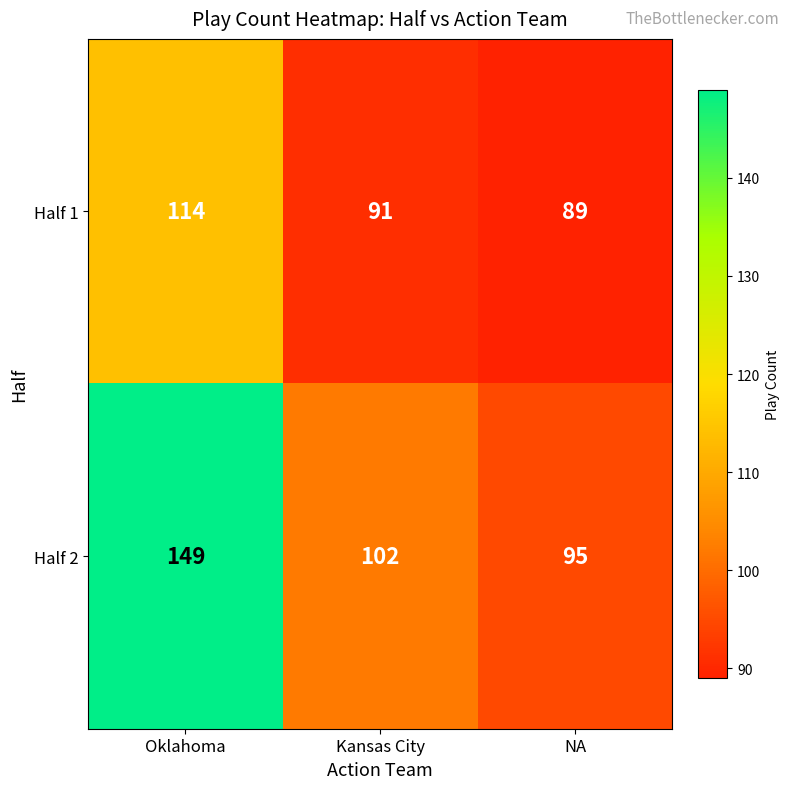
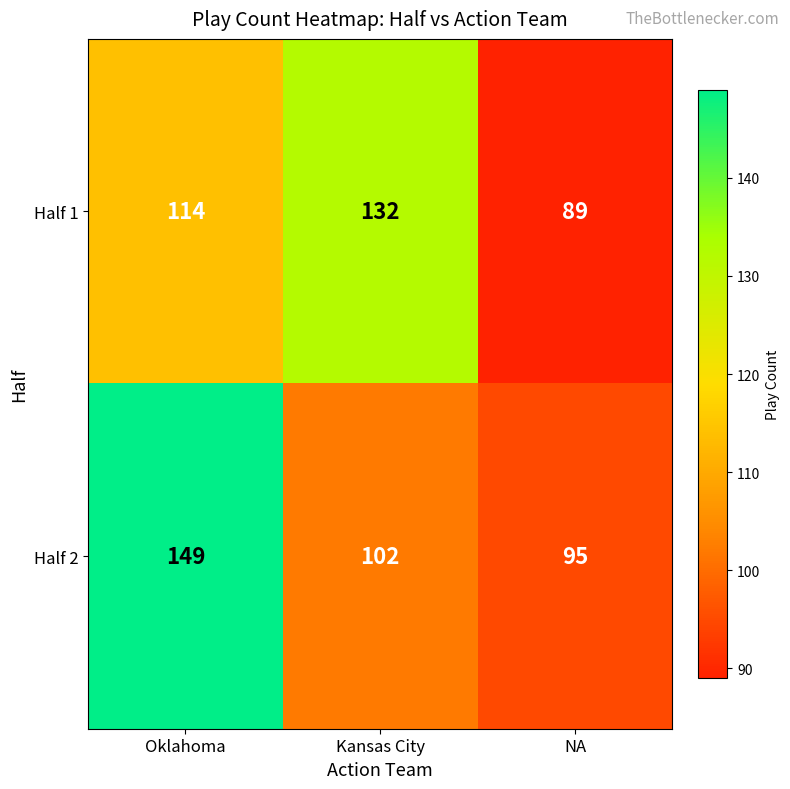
  {
    "Half 1": {
      "Oklahoma": 114,
-     "Kansas City": 91,
+     "Kansas City": 132,
      "NA": 89
    },
    "Half 2": {
      "Oklahoma": 149,
      "Kansas City": 102,
      "NA": 95
    }
  }
